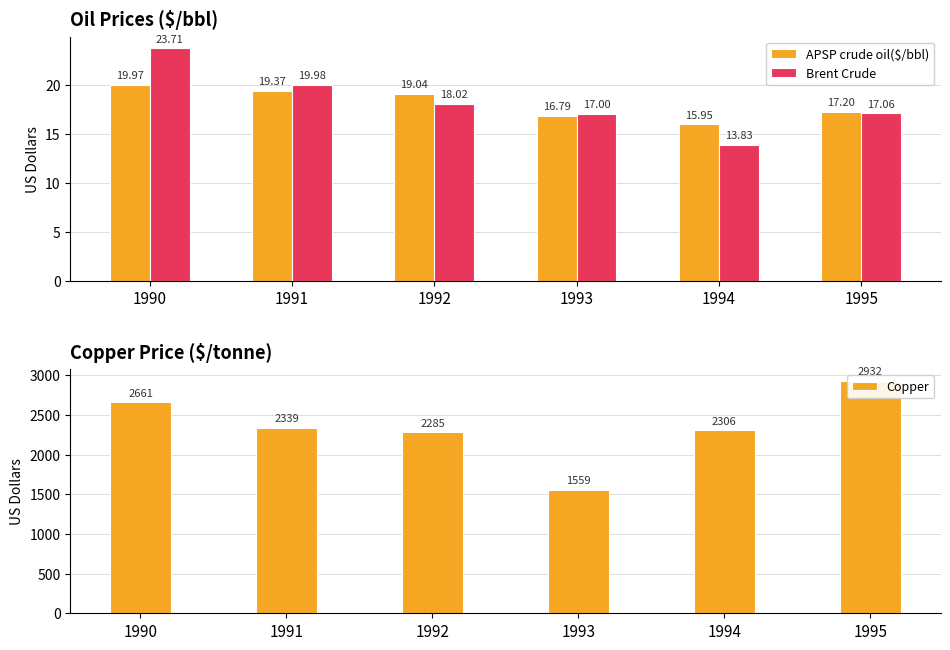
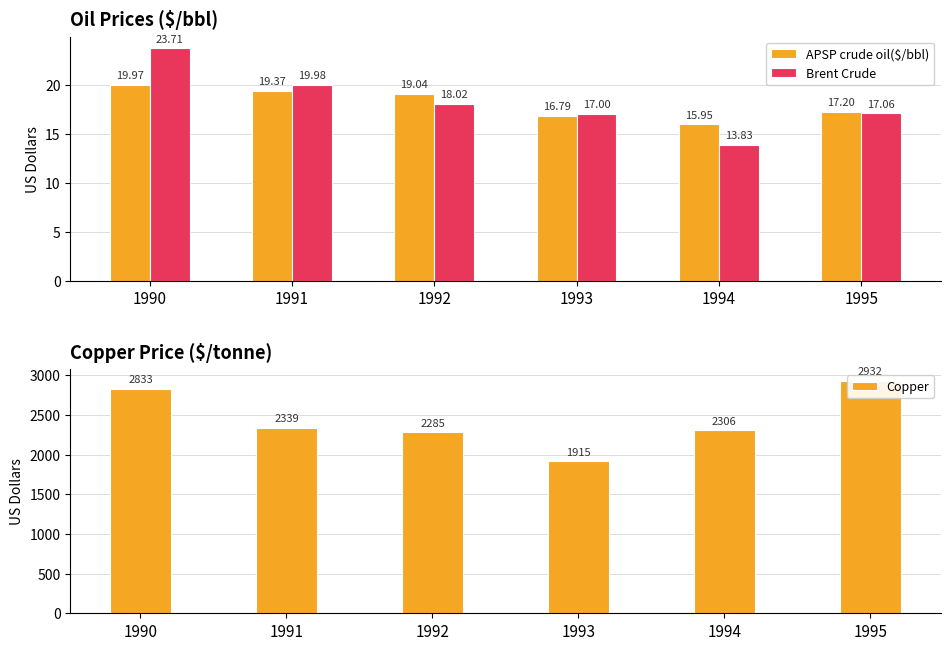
  {
    "Oil Prices ($/bbl)": {
      "APSP crude oil($/bbl)": {
        "1990": 19.97,
        "1991": 19.37,
        "1992": 19.04,
        "1993": 16.79,
        "1994": 15.95,
        "1995": 17.20
      },
      "Brent Crude": {
        "1990": 23.71,
        "1991": 19.98,
        "1992": 18.02,
        "1993": 17.00,
        "1994": 13.83,
        "1995": 17.06
      }
    },
    "Copper Price ($/tonne)": {
-     "1990": 2661,
+     "1990": 2833,
      "1991": 2339,
      "1992": 2285,
-     "1993": 1559,
+     "1993": 1915,
      "1994": 2306
    }
  }
